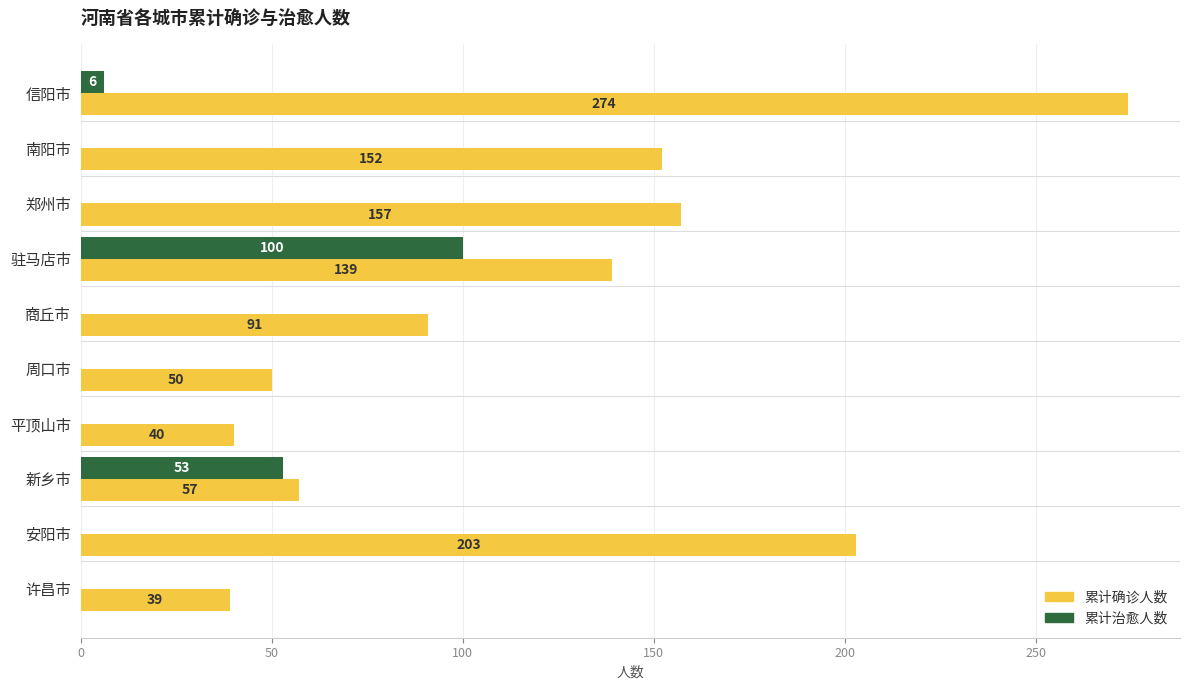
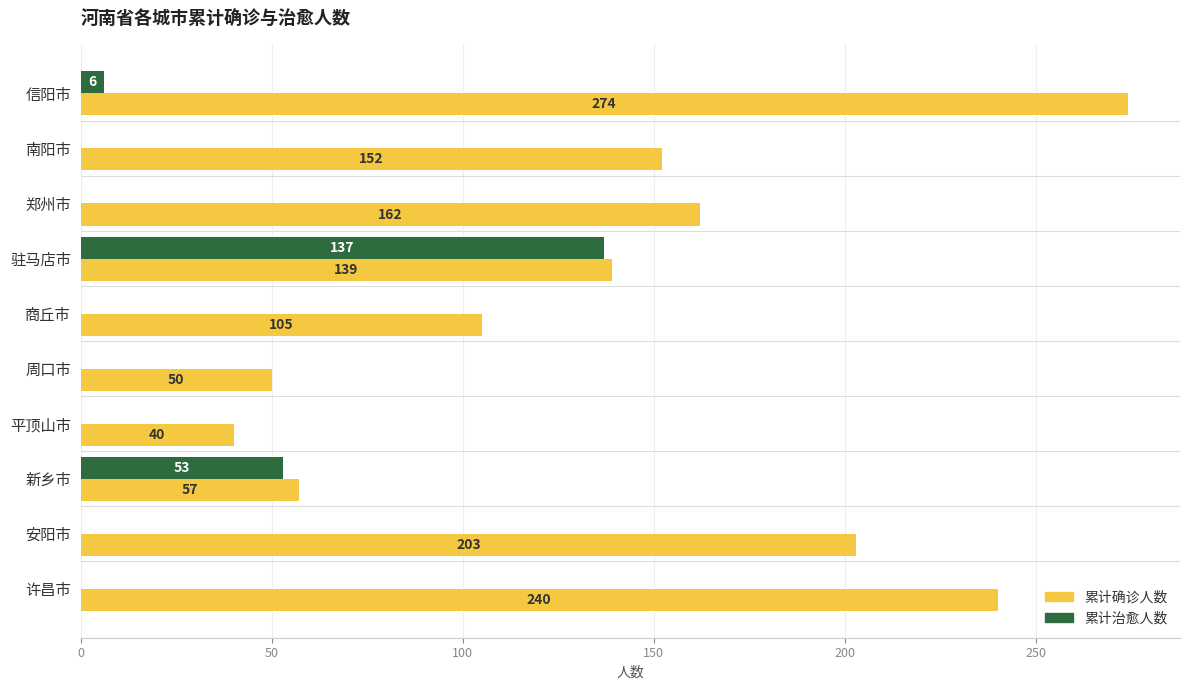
  {
    "累计确诊人数": {
      "信阳市": 274,
      "南阳市": 152,
-     "郑州市": 157,
+     "郑州市": 162,
      "驻马店市": 139,
-     "商丘市": 91,
+     "商丘市": 105,
      "周口市": 50,
      "平顶山市": 40,
      "新乡市": 57,
      "安阳市": 203,
-     "许昌市": 39
+     "许昌市": 240
    },
    "累计治愈人数": {
      "信阳市": 6,
-     "驻马店市": 100,
+     "驻马店市": 137,
      "新乡市": 53
    }
  }
